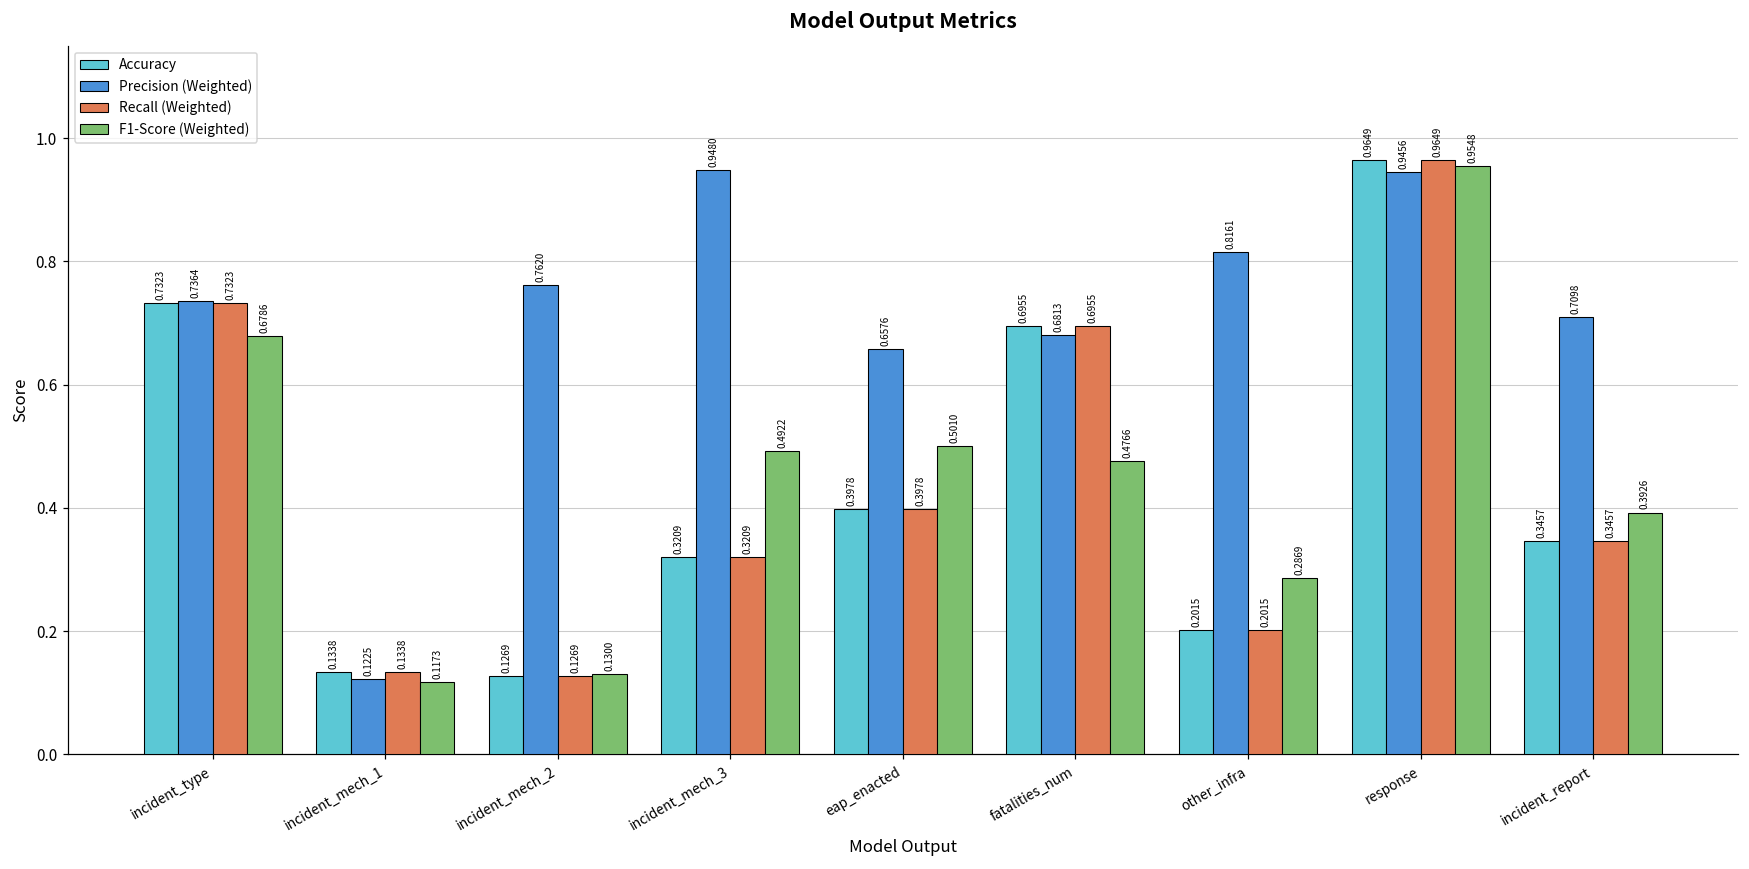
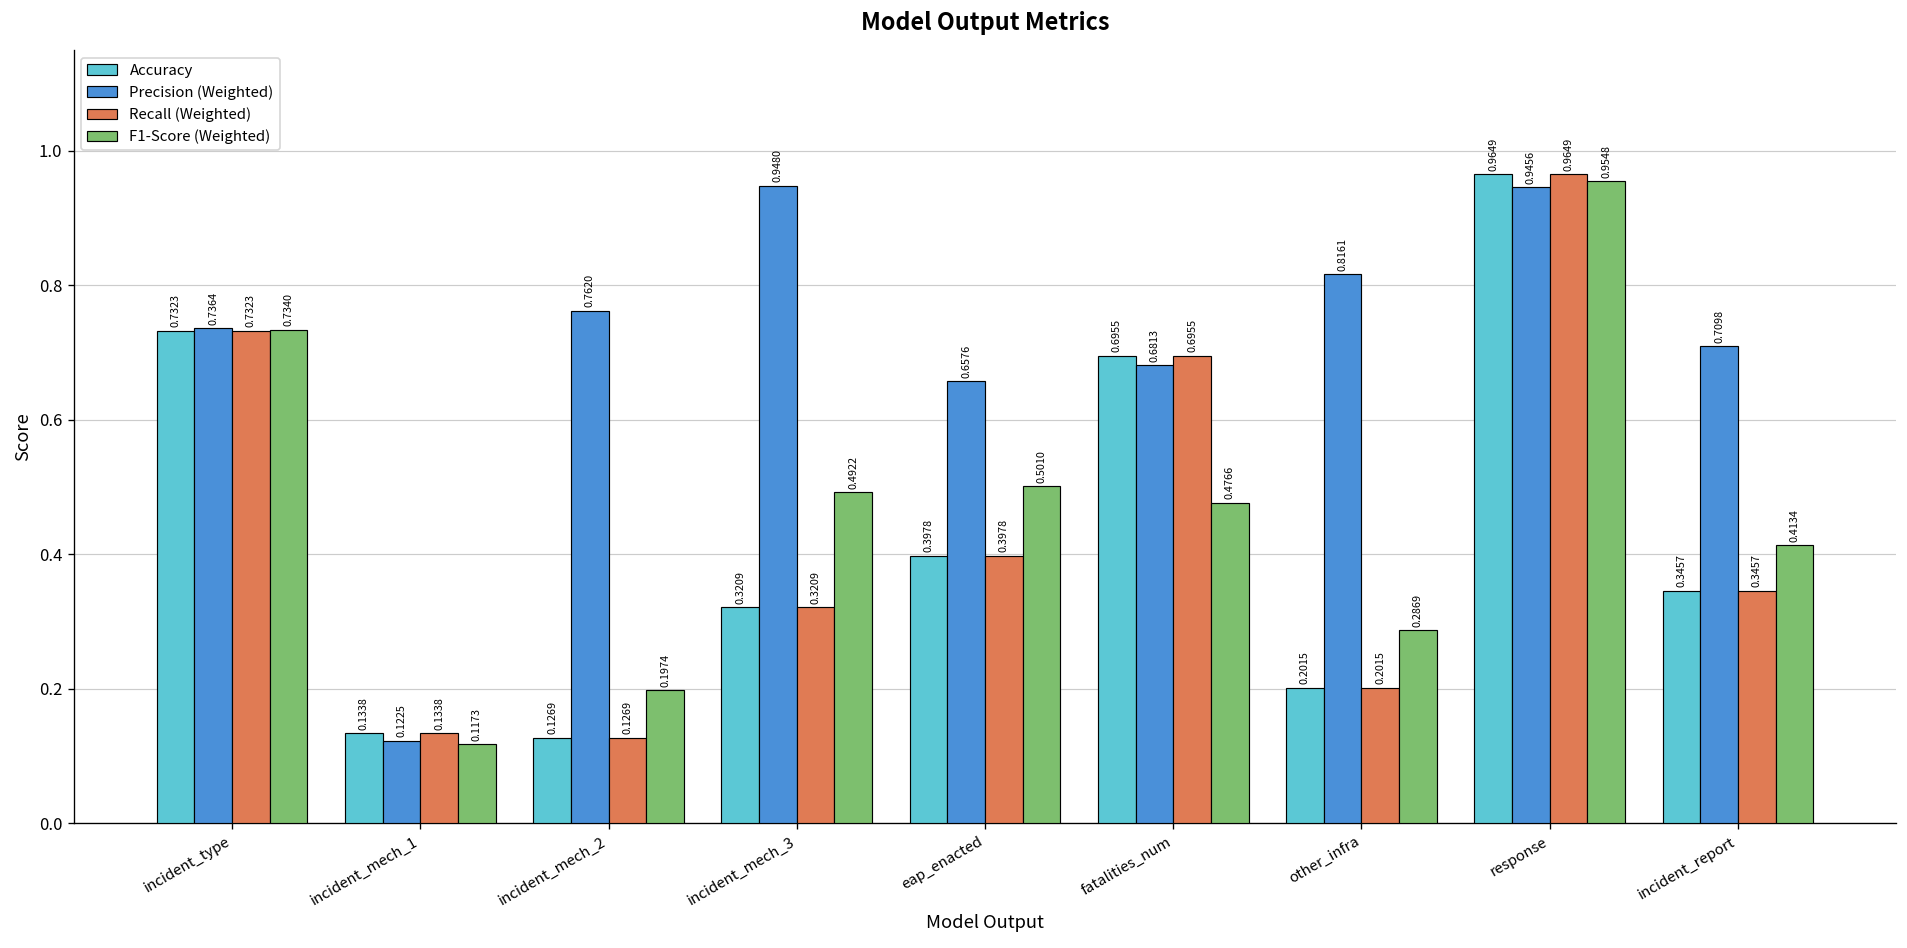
  {
    "Recall (Weighted)": {
      "incident_type": 0.7323,
      "incident_mech_1": 0.1338,
      "incident_mech_2": 0.1269,
      "incident_mech_3": 0.3209,
      "eap_enacted": 0.3978,
      "fatalities_num": 0.6955,
      "other_infra": 0.2015,
      "response": 0.9649,
      "incident_report": 0.3457
    },
    "F1-Score (Weighted)": {
-     "incident_type": 0.6786,
+     "incident_type": 0.7340,
      "incident_mech_1": 0.1173,
-     "incident_mech_2": 0.1300,
+     "incident_mech_2": 0.1974,
      "incident_mech_3": 0.4922,
      "eap_enacted": 0.5010,
      "fatalities_num": 0.4766,
      "other_infra": 0.2869,
      "response": 0.9548,
-     "incident_report": 0.3926
+     "incident_report": 0.4134
    }
  }
